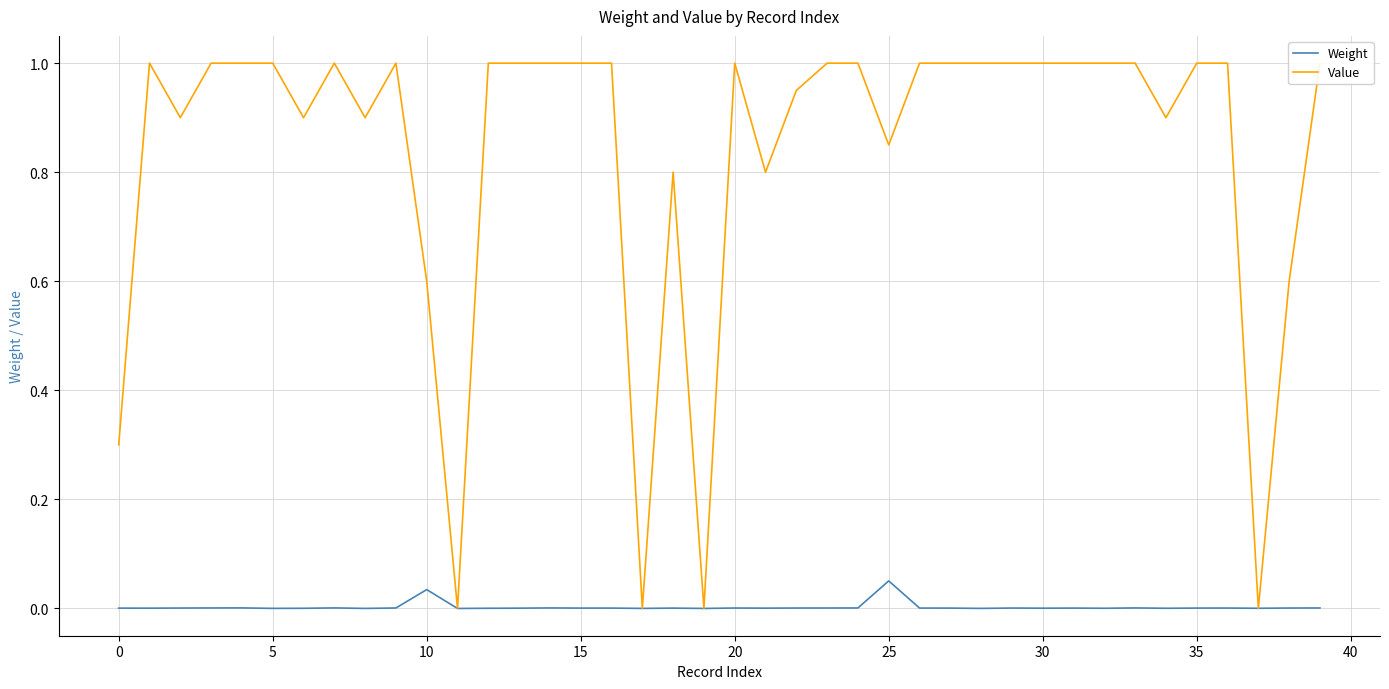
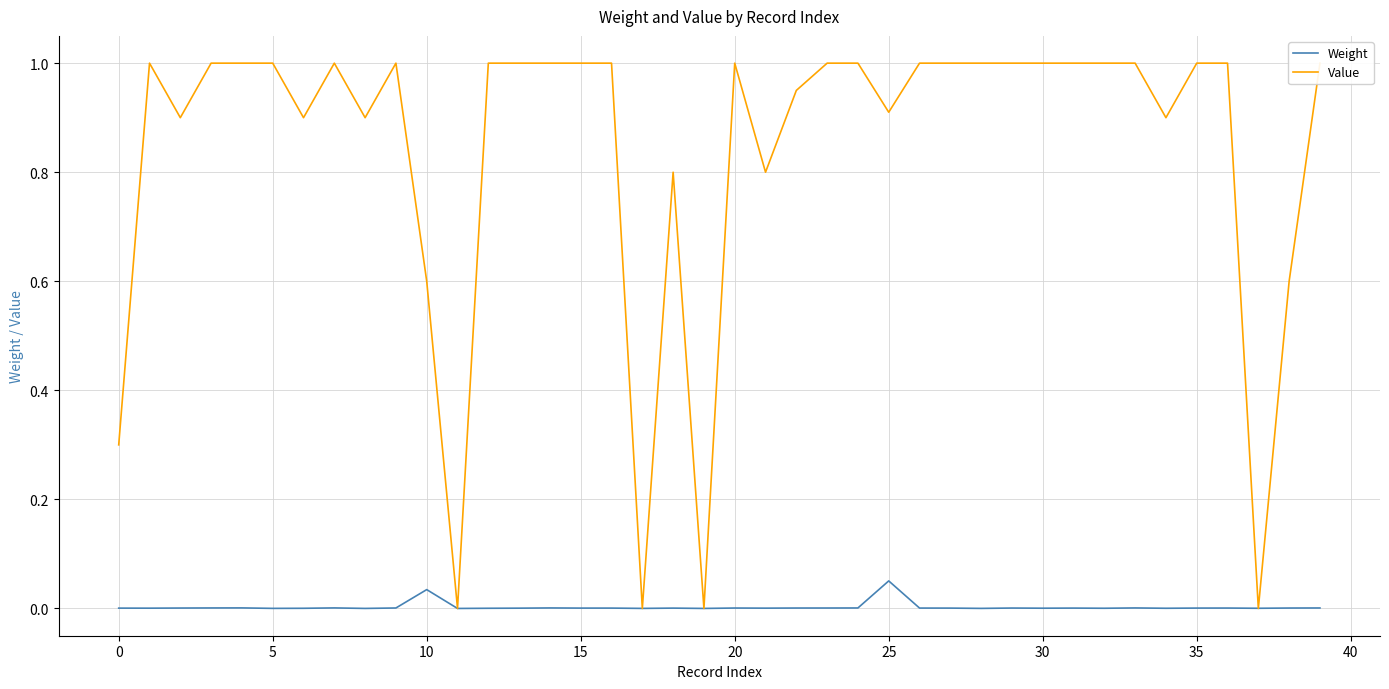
  {
    "Weight": {
      "0": 0.00,
      "5": 0.00,
      "10": 0.03,
      "15": 0.00,
      "20": 0.00,
      "25": 0.05,
      "30": 0.00,
      "35": 0.00
    },
    "Value": {
      "0": 0.30,
      "5": 1.00,
      "10": 0.60,
      "15": 1.00,
      "20": 1.00,
-     "25": 0.85,
+     "25": 0.91,
      "30": 1.00,
      "35": 1.00
    }
  }
